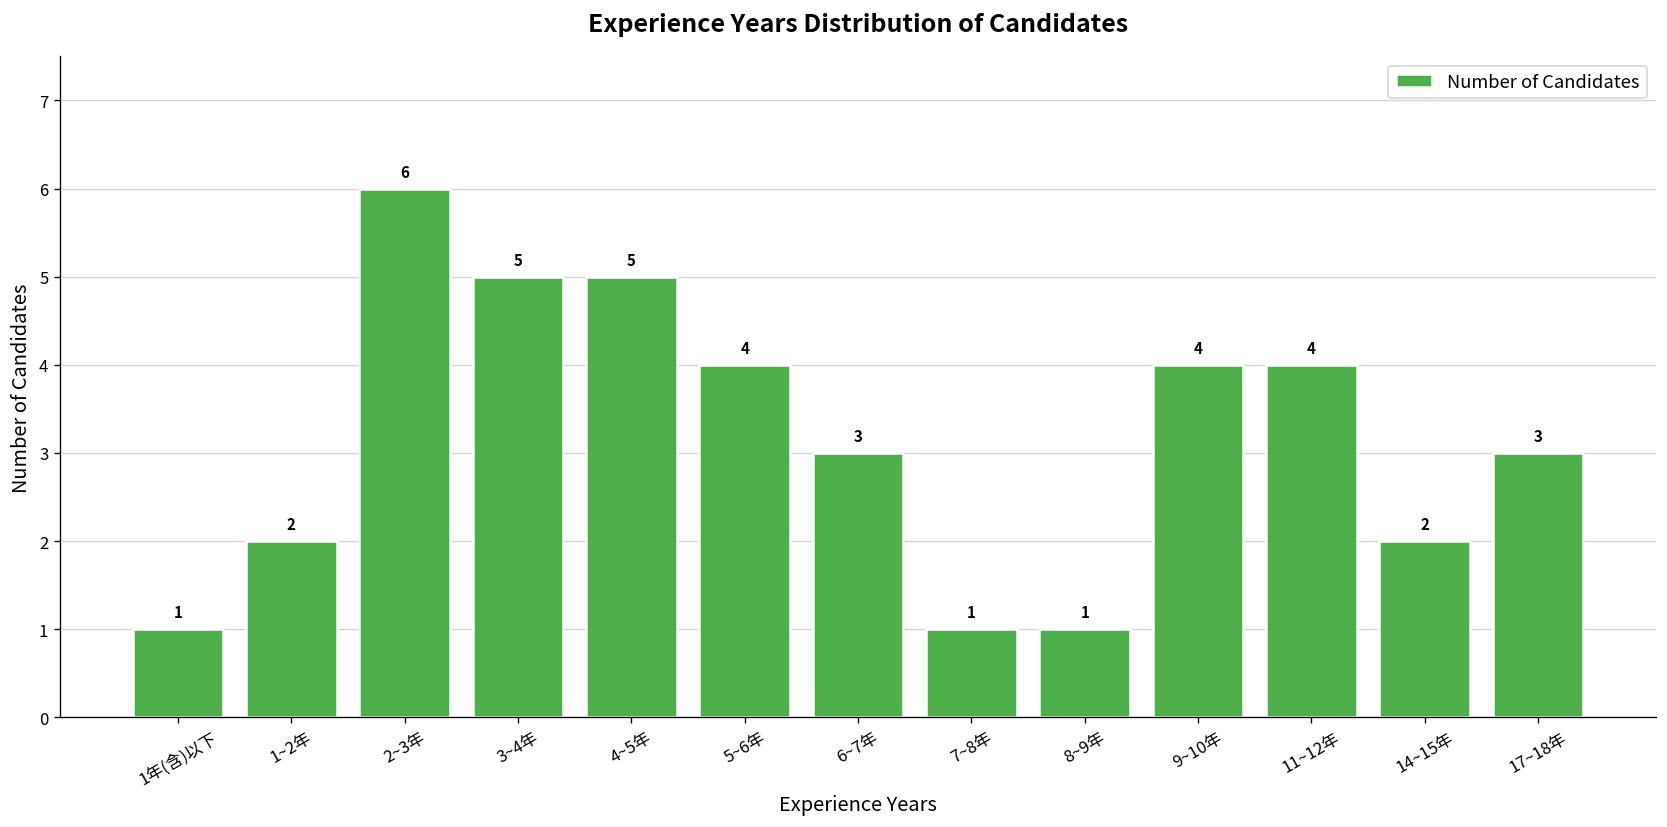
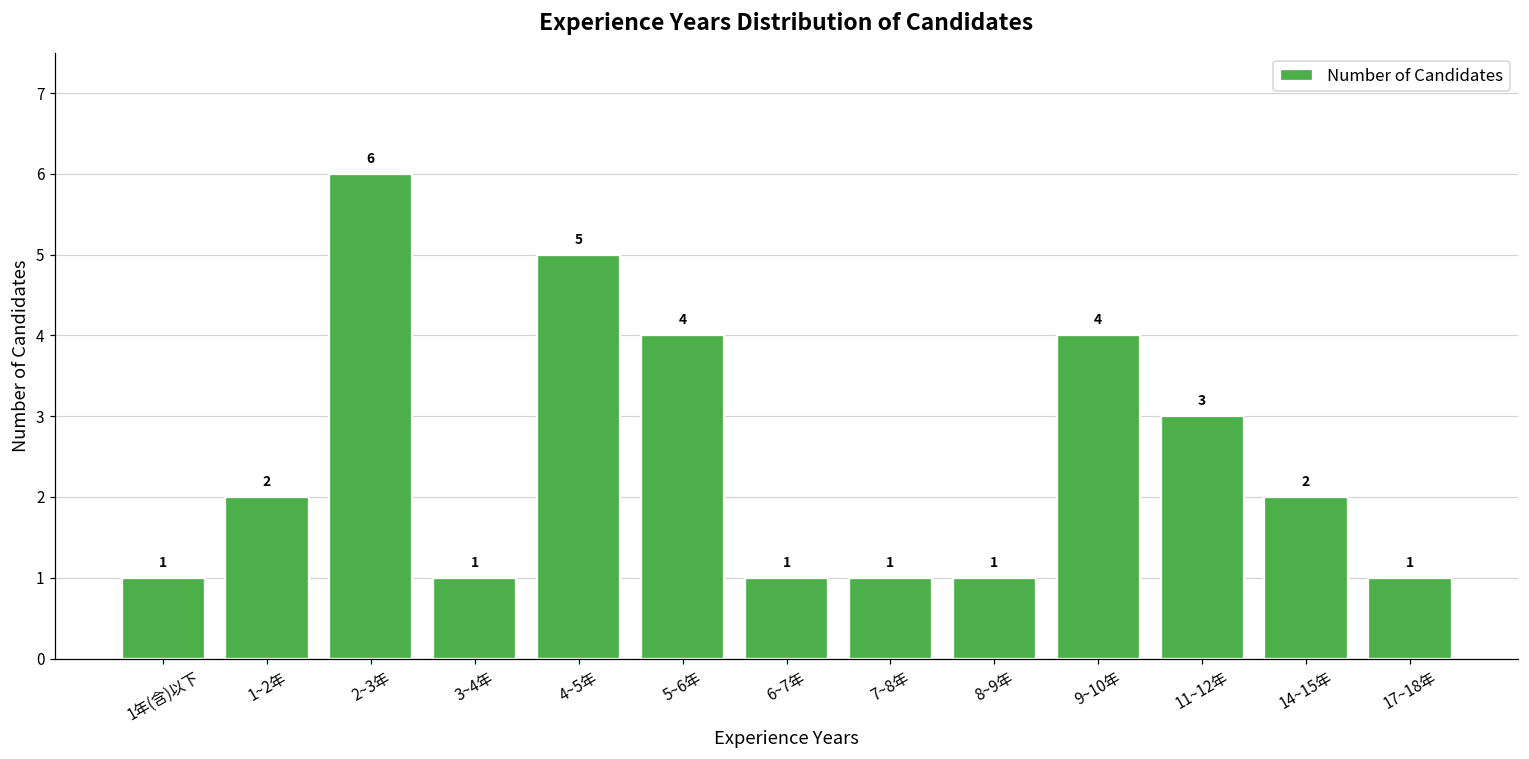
  {
    "1年(含)以下": 1,
    "1~2年": 2,
    "2~3年": 6,
-   "3~4年": 5,
+   "3~4年": 1,
    "4~5年": 5,
    "5~6年": 4,
-   "6~7年": 3,
+   "6~7年": 1,
    "7~8年": 1,
    "8~9年": 1,
    "9~10年": 4,
-   "11~12年": 4,
+   "11~12年": 3,
    "14~15年": 2,
-   "17~18年": 3
+   "17~18年": 1
  }
